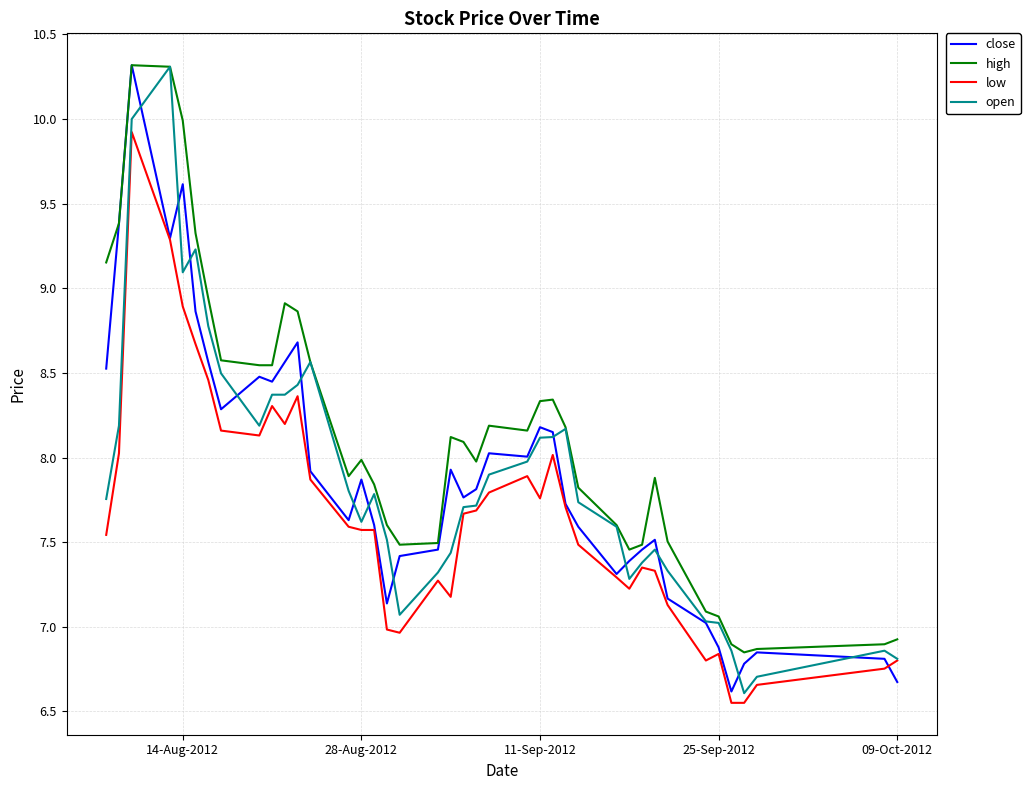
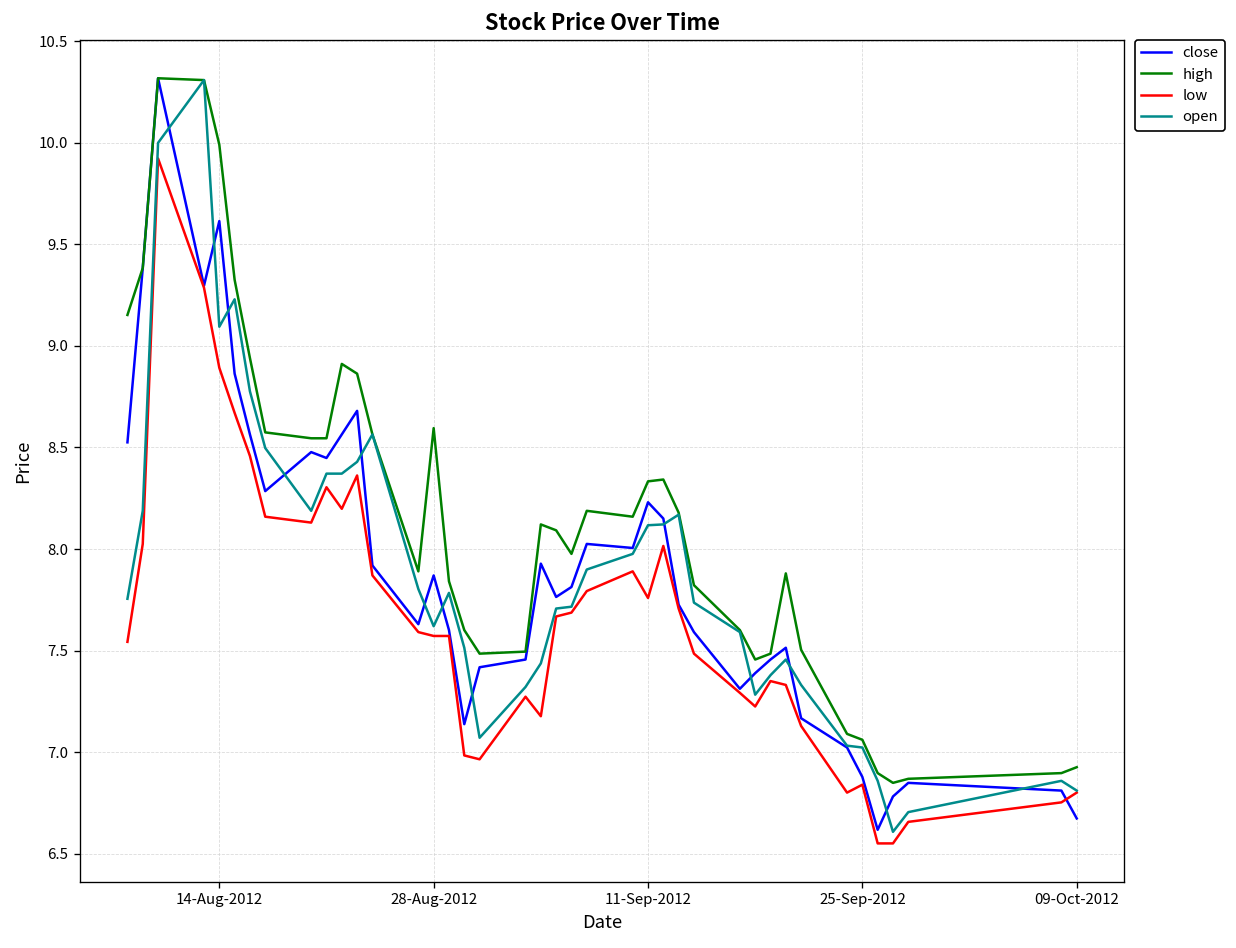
  {
    "close": {
      "14-Aug-2012": 9.61,
      "28-Aug-2012": 7.87,
-     "11-Sep-2012": 8.18,
+     "11-Sep-2012": 8.23,
      "25-Sep-2012": 6.88,
      "09-Oct-2012": 6.67
    },
    "high": {
      "14-Aug-2012": 9.99,
-     "28-Aug-2012": 7.99,
+     "28-Aug-2012": 8.60,
      "11-Sep-2012": 8.33,
      "25-Sep-2012": 7.06,
      "09-Oct-2012": 6.93
    },
    "low": {
      "14-Aug-2012": 8.89,
      "28-Aug-2012": 7.57,
      "11-Sep-2012": 7.76,
      "25-Sep-2012": 6.84
    },
    "open": {
      "14-Aug-2012": 9.09,
      "28-Aug-2012": 7.62,
      "11-Sep-2012": 8.12,
      "25-Sep-2012": 7.02
    }
  }
